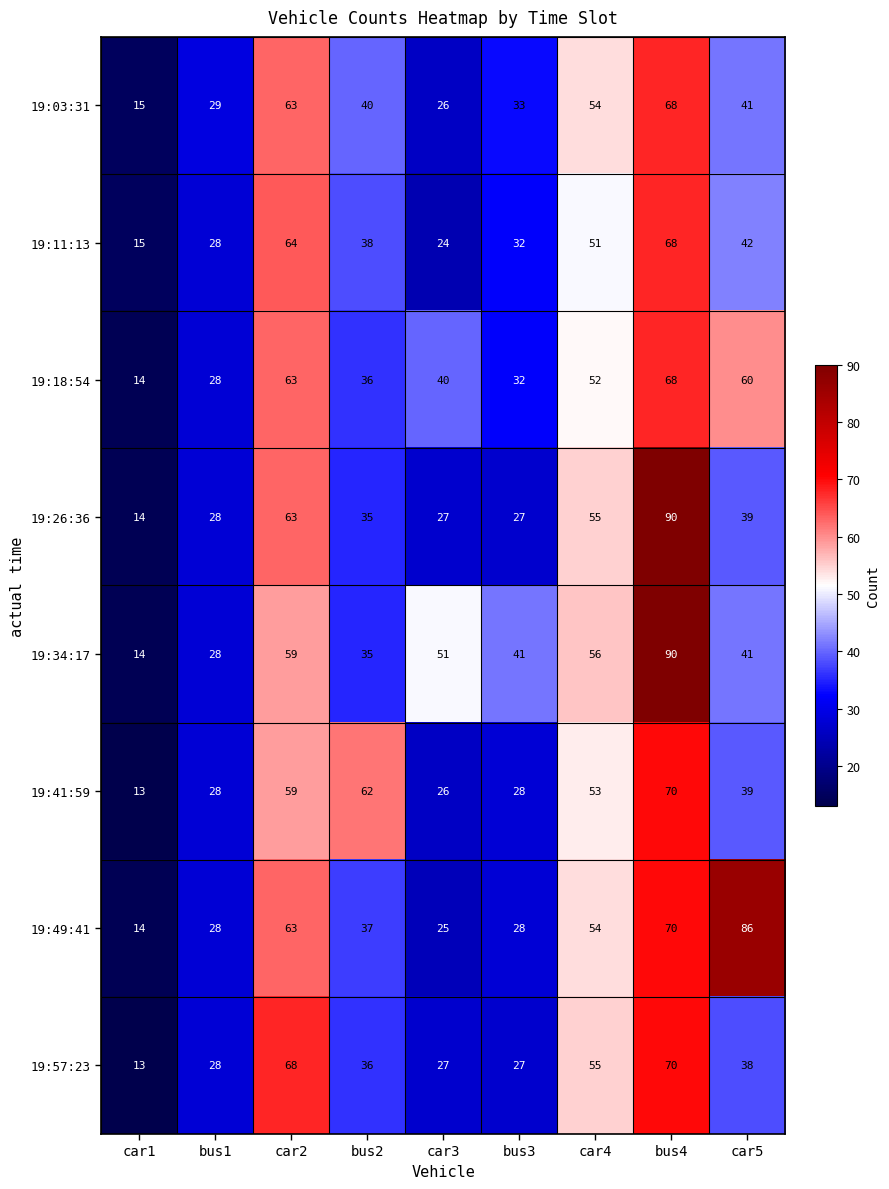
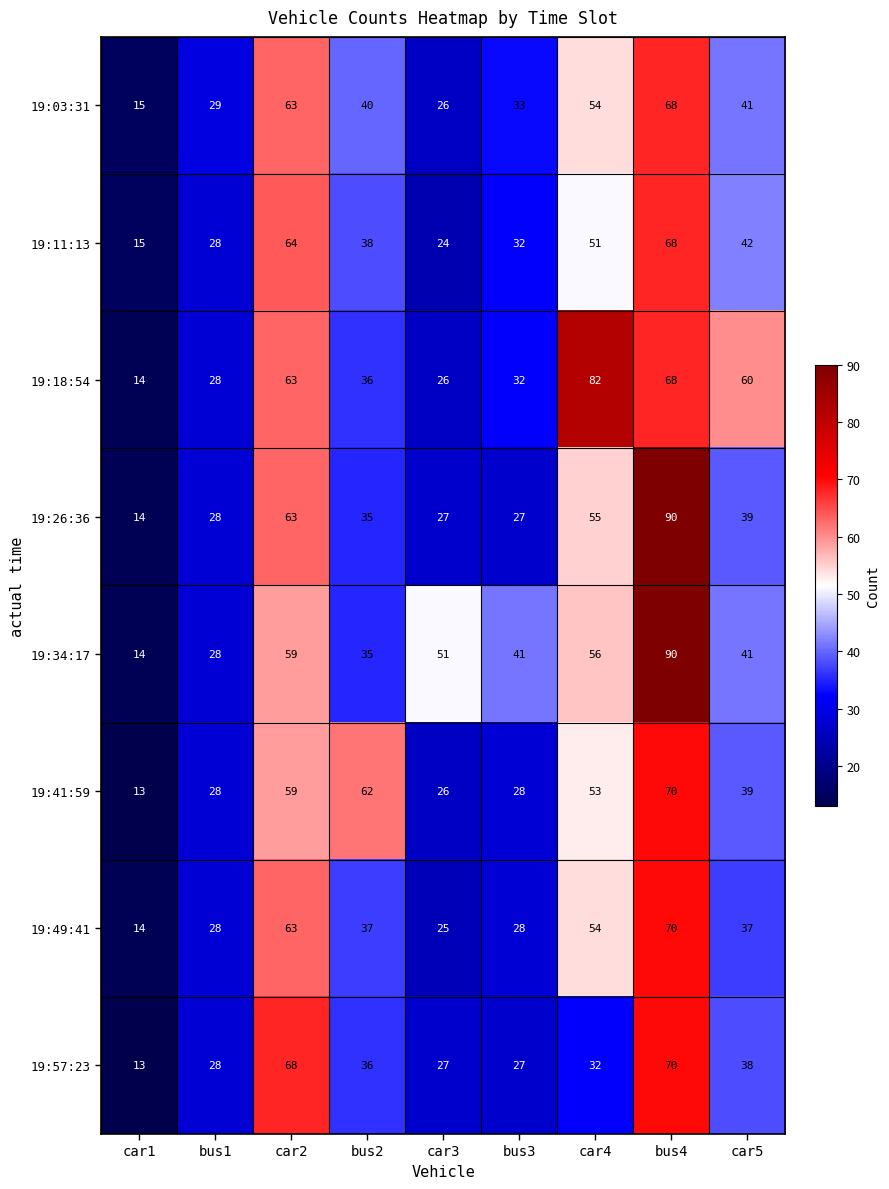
  {
    "19:03:31": {
      "car1": 15,
      "bus1": 29,
      "car2": 63,
      "bus2": 40,
      "car3": 26,
      "bus3": 33,
      "car4": 54,
      "bus4": 68,
      "car5": 41
    },
    "19:11:13": {
      "car1": 15,
      "bus1": 28,
      "car2": 64,
      "bus2": 38,
      "car3": 24,
      "bus3": 32,
      "car4": 51,
      "bus4": 68,
      "car5": 42
    },
    "19:18:54": {
      "car1": 14,
      "bus1": 28,
      "car2": 63,
      "bus2": 36,
-     "car3": 40,
+     "car3": 26,
      "bus3": 32,
-     "car4": 52,
+     "car4": 82,
      "bus4": 68,
      "car5": 60
    },
    "19:26:36": {
      "car1": 14,
      "bus1": 28,
      "car2": 63,
      "bus2": 35,
      "car3": 27,
      "bus3": 27,
      "car4": 55,
      "bus4": 90,
      "car5": 39
    },
    "19:34:17": {
      "car1": 14,
      "bus1": 28,
      "car2": 59,
      "bus2": 35,
      "car3": 51,
      "bus3": 41,
      "car4": 56,
      "bus4": 90,
      "car5": 41
    },
    "19:41:59": {
      "car1": 13,
      "bus1": 28,
      "car2": 59,
      "bus2": 62,
      "car3": 26,
      "bus3": 28,
      "car4": 53,
      "bus4": 70,
      "car5": 39
    },
    "19:49:41": {
      "car1": 14,
      "bus1": 28,
      "car2": 63,
      "bus2": 37,
      "car3": 25,
      "bus3": 28,
      "car4": 54,
      "bus4": 70,
-     "car5": 86
+     "car5": 37
    },
    "19:57:23": {
      "car1": 13,
      "bus1": 28,
      "car2": 68,
      "bus2": 36,
      "car3": 27,
      "bus3": 27,
-     "car4": 55,
+     "car4": 32,
      "bus4": 70,
      "car5": 38
    }
  }
